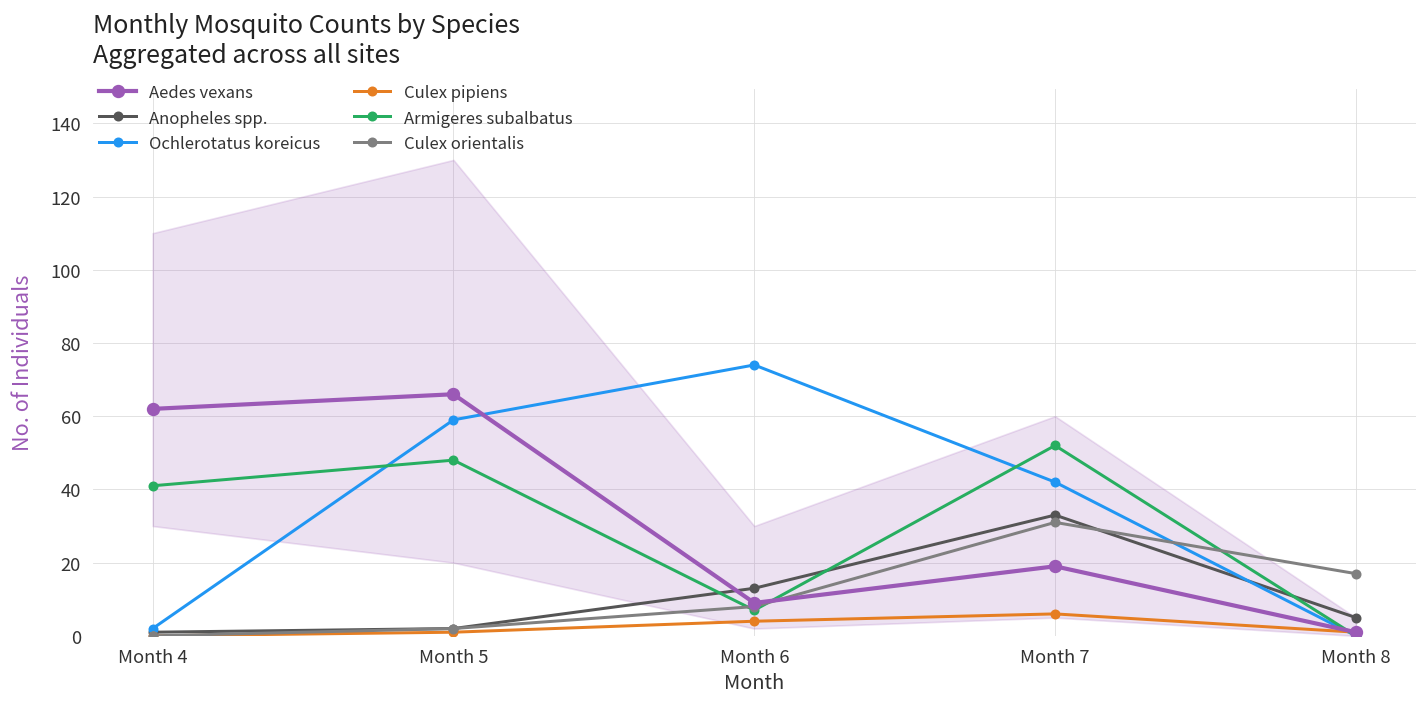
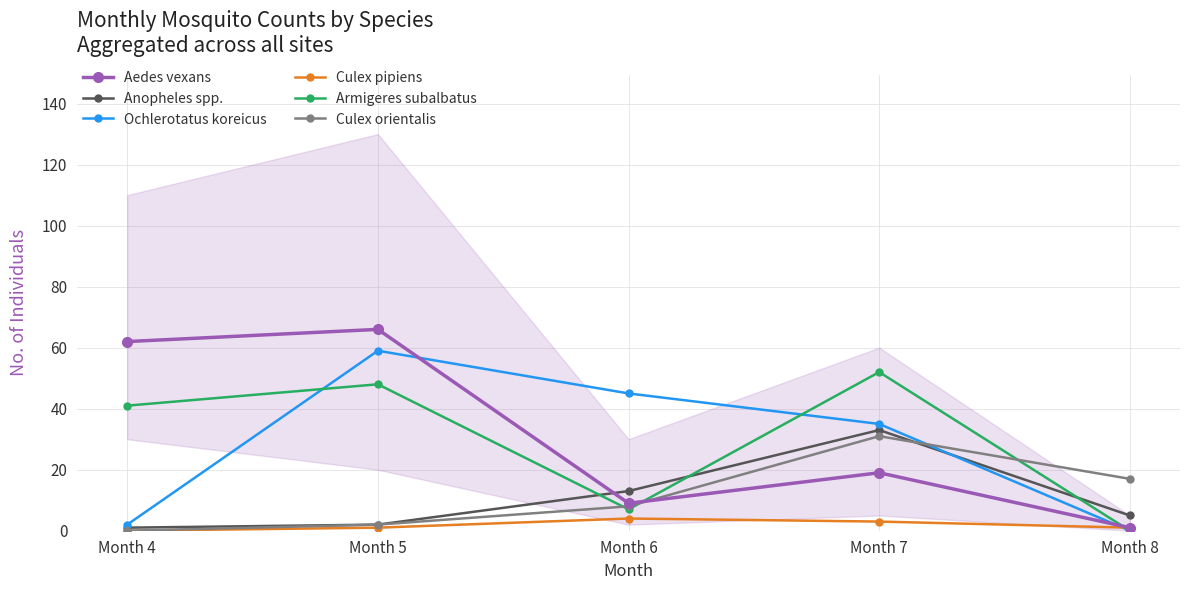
  {
    "Anopheles spp.": {
      "Month 4": 1,
      "Month 6": 13,
      "Month 7": 33
    },
    "Ochlerotatus koreicus": {
      "Month 4": 2,
      "Month 5": 59,
-     "Month 6": 74,
-     "Month 7": 42
+     "Month 6": 45,
+     "Month 7": 35
    },
    "Culex pipiens": {
      "Month 5": 1,
      "Month 6": 4,
-     "Month 7": 6
+     "Month 7": 3
    },
    "Armigeres subalbatus": {
      "Month 4": 41,
      "Month 5": 48,
      "Month 6": 7,
      "Month 7": 52
    },
    "Culex orientalis": {
      "Month 6": 8,
      "Month 7": 31,
      "Month 8": 17
    }
  }
